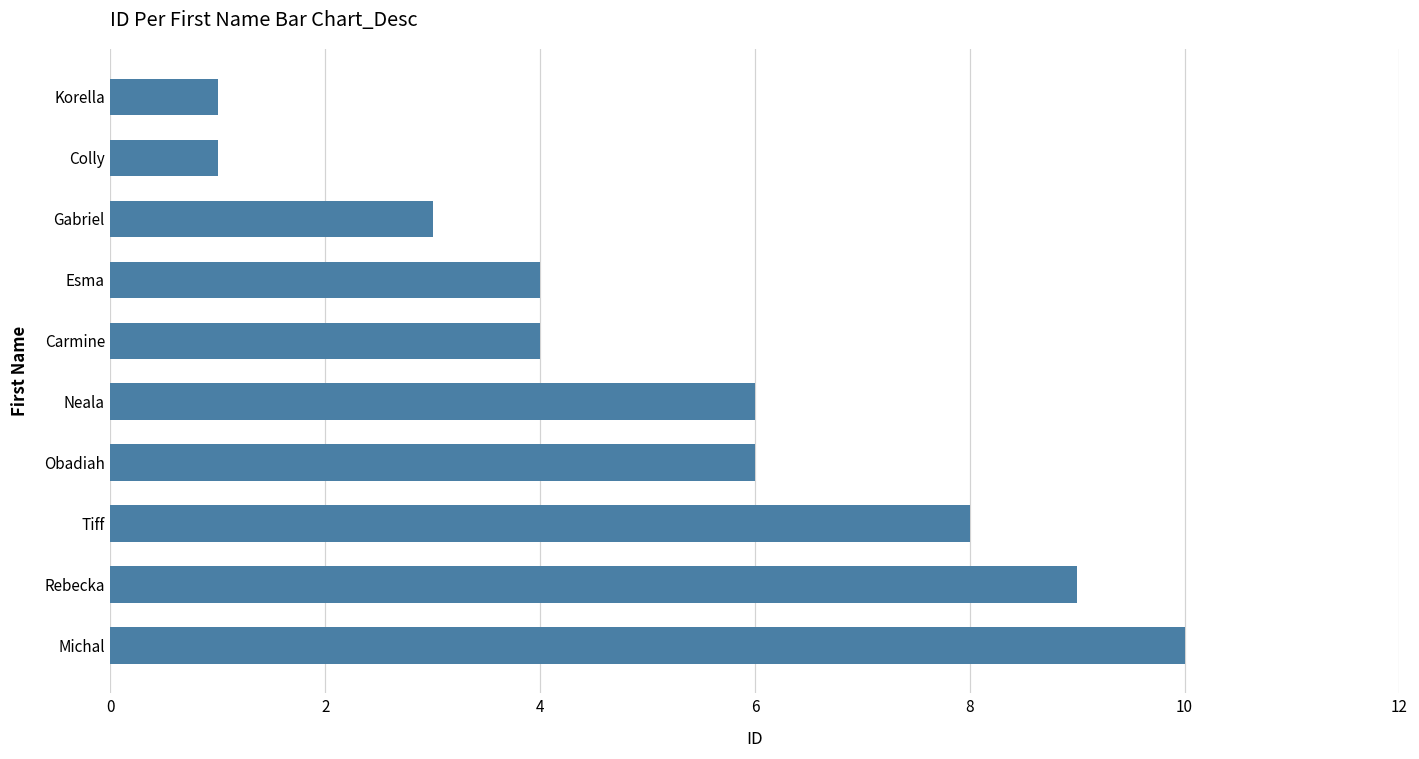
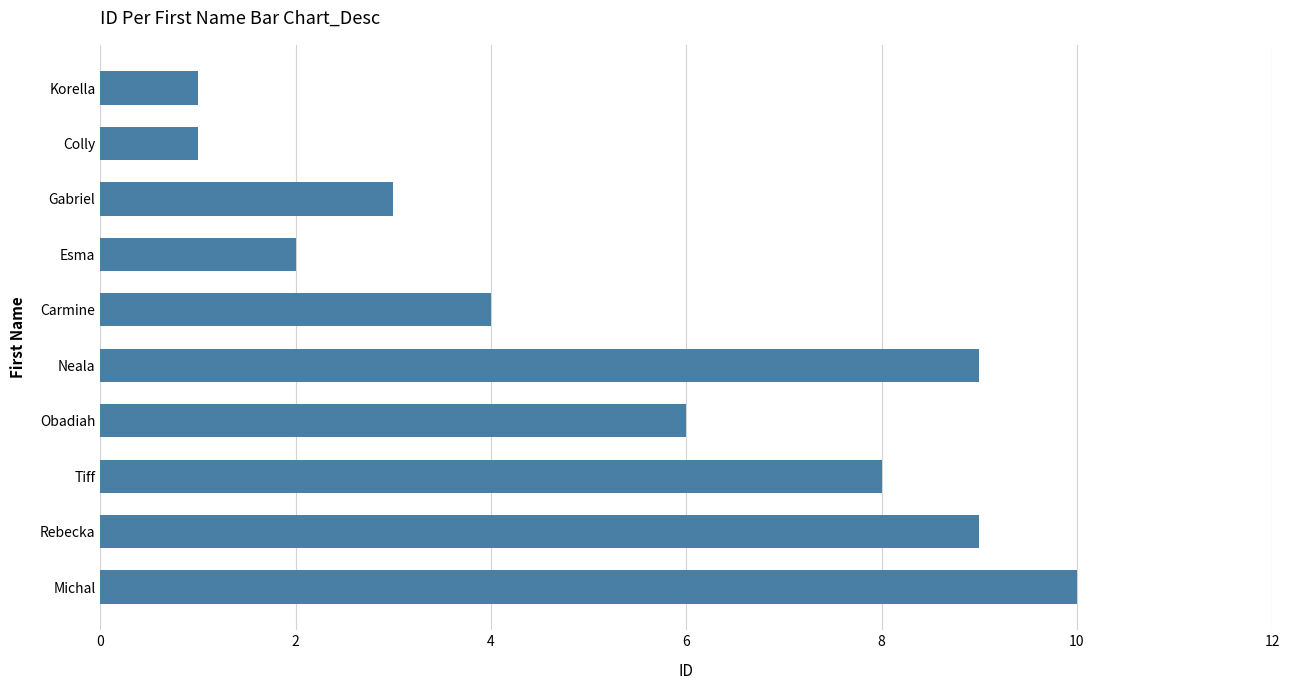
  {
    "Korella": 1,
    "Colly": 1,
    "Gabriel": 3,
-   "Esma": 4,
+   "Esma": 2,
    "Carmine": 4,
-   "Neala": 6,
+   "Neala": 9,
    "Obadiah": 6,
    "Tiff": 8,
    "Rebecka": 9,
    "Michal": 10
  }
